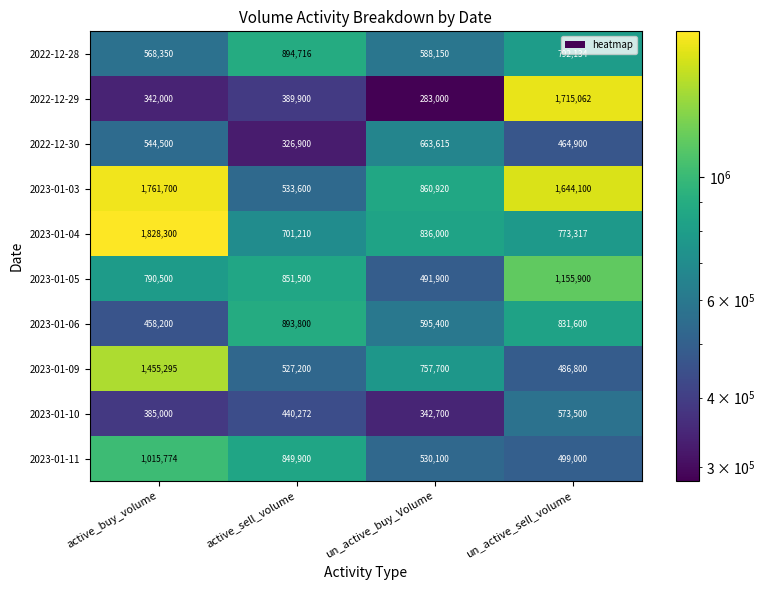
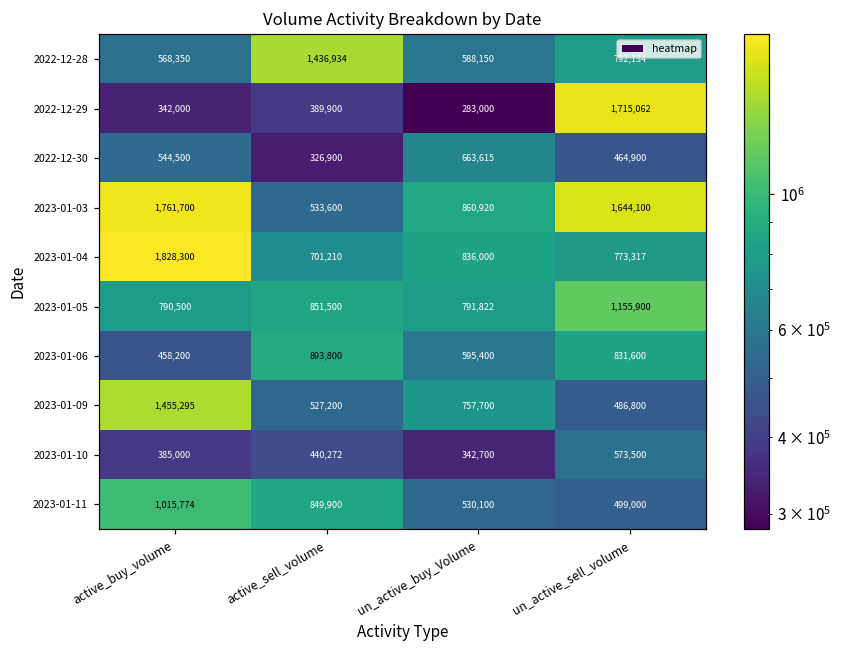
  {
    "2022-12-28": {
      "active_buy_volume": "568,350",
-     "active_sell_volume": "894,716",
+     "active_sell_volume": "1,436,934",
      "un_active_buy_Volume": "588,150"
    },
    "2022-12-29": {
      "active_buy_volume": "342,000",
      "active_sell_volume": "389,900",
      "un_active_buy_Volume": "283,000",
      "un_active_sell_volume": "1,715,062"
    },
    "2022-12-30": {
      "active_buy_volume": "544,500",
      "active_sell_volume": "326,900",
      "un_active_buy_Volume": "663,615",
      "un_active_sell_volume": "464,900"
    },
    "2023-01-03": {
      "active_buy_volume": "1,761,700",
      "active_sell_volume": "533,600",
      "un_active_buy_Volume": "860,920",
      "un_active_sell_volume": "1,644,100"
    },
    "2023-01-04": {
      "active_buy_volume": "1,828,300",
      "active_sell_volume": "701,210",
      "un_active_buy_Volume": "836,000",
      "un_active_sell_volume": "773,317"
    },
    "2023-01-05": {
      "active_buy_volume": "790,500",
      "active_sell_volume": "851,500",
-     "un_active_buy_Volume": "491,900",
+     "un_active_buy_Volume": "791,822",
      "un_active_sell_volume": "1,155,900"
    },
    "2023-01-06": {
      "active_buy_volume": "458,200",
      "active_sell_volume": "893,800",
      "un_active_buy_Volume": "595,400",
      "un_active_sell_volume": "831,600"
    },
    "2023-01-09": {
      "active_buy_volume": "1,455,295",
      "active_sell_volume": "527,200",
      "un_active_buy_Volume": "757,700",
      "un_active_sell_volume": "486,800"
    },
    "2023-01-10": {
      "active_buy_volume": "385,000",
      "active_sell_volume": "440,272",
      "un_active_buy_Volume": "342,700",
      "un_active_sell_volume": "573,500"
    },
    "2023-01-11": {
      "active_buy_volume": "1,015,774",
      "active_sell_volume": "849,900",
      "un_active_buy_Volume": "530,100",
      "un_active_sell_volume": "499,000"
    }
  }
